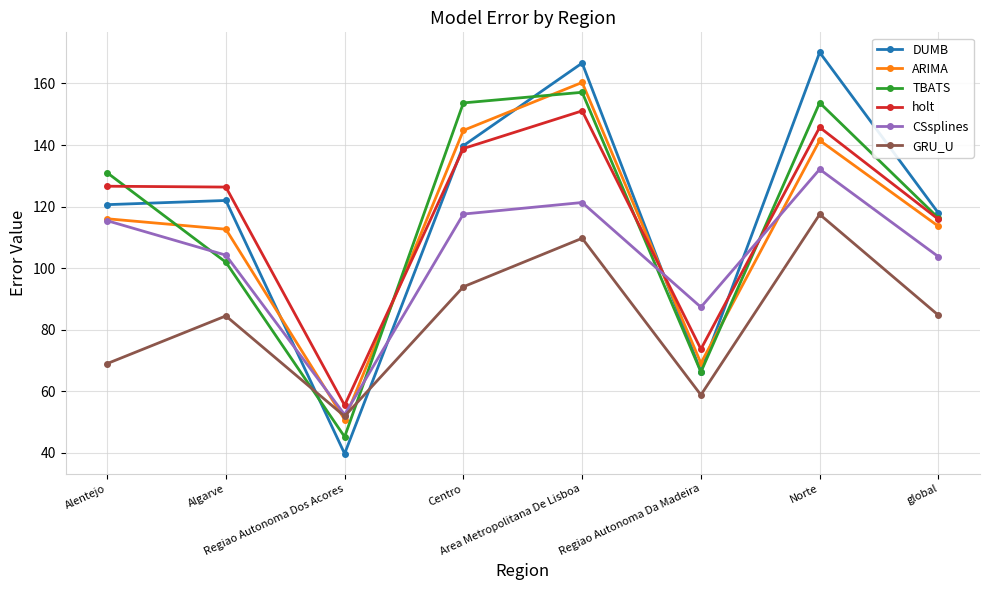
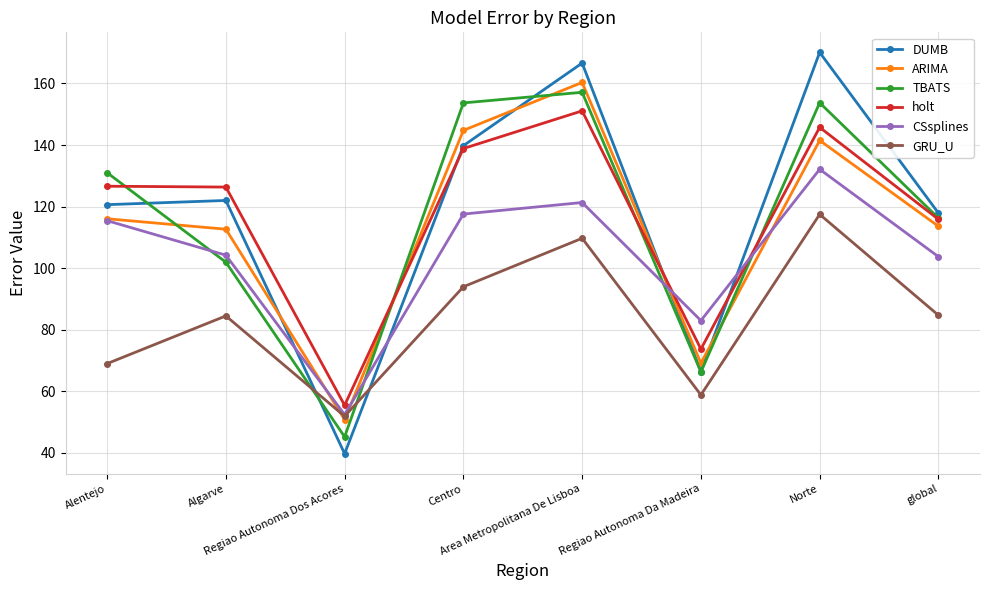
  {
    "DUMB": {
      "Alentejo": 121,
      "Algarve": 122,
      "Regiao Autonoma Dos Acores": 40,
      "Centro": 140,
      "Area Metropolitana De Lisboa": 167,
      "Norte": 170,
      "global": 118
    },
    "ARIMA": {
      "Algarve": 113,
      "Regiao Autonoma Dos Acores": 51,
      "Centro": 145,
      "Area Metropolitana De Lisboa": 160,
      "Regiao Autonoma Da Madeira": 69,
      "Norte": 141,
      "global": 114
    },
    "TBATS": {
      "Alentejo": 131,
      "Algarve": 102,
      "Regiao Autonoma Dos Acores": 45,
      "Centro": 154,
      "Area Metropolitana De Lisboa": 157,
      "Norte": 154
    },
    "holt": {
      "Alentejo": 127,
      "Algarve": 126,
      "Regiao Autonoma Dos Acores": 55,
      "Centro": 139,
      "Area Metropolitana De Lisboa": 151,
      "Regiao Autonoma Da Madeira": 74,
      "Norte": 146
    },
    "CSsplines": {
      "Algarve": 104,
      "Centro": 118,
      "Area Metropolitana De Lisboa": 121,
-     "Regiao Autonoma Da Madeira": 87,
+     "Regiao Autonoma Da Madeira": 83,
      "Norte": 132,
      "global": 104
    },
    "GRU_U": {
      "Alentejo": 69,
      "Algarve": 84,
      "Centro": 94,
      "Area Metropolitana De Lisboa": 110,
      "Regiao Autonoma Da Madeira": 59,
      "Norte": 117,
      "global": 85
    }
  }
